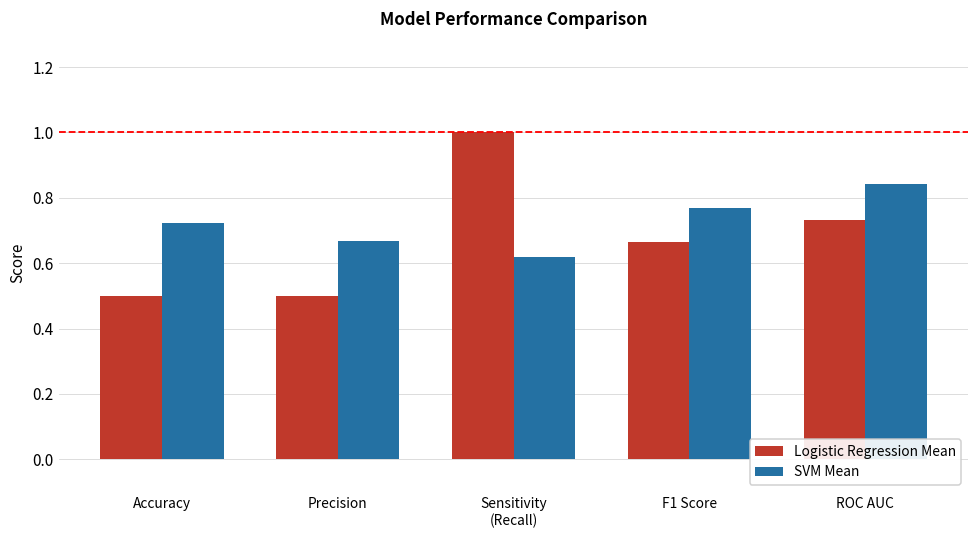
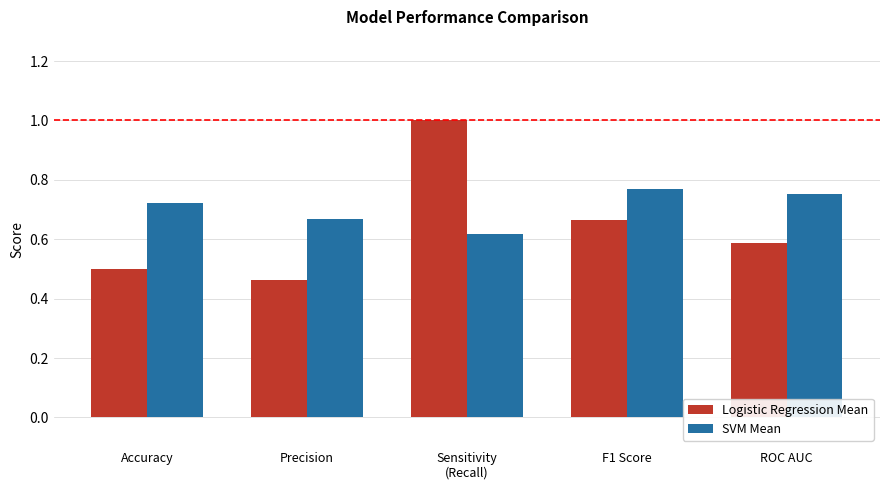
  {
    "Logistic Regression Mean": {
      "Accuracy": 0.50,
-     "Precision": 0.50,
+     "Precision": 0.46,
      "Sensitivity (Recall)": 1.00,
      "F1 Score": 0.67,
-     "ROC AUC": 0.73
+     "ROC AUC": 0.59
    },
    "SVM Mean": {
      "Accuracy": 0.72,
      "Precision": 0.67,
      "Sensitivity (Recall)": 0.62,
      "F1 Score": 0.77,
-     "ROC AUC": 0.84
+     "ROC AUC": 0.75
    }
  }
